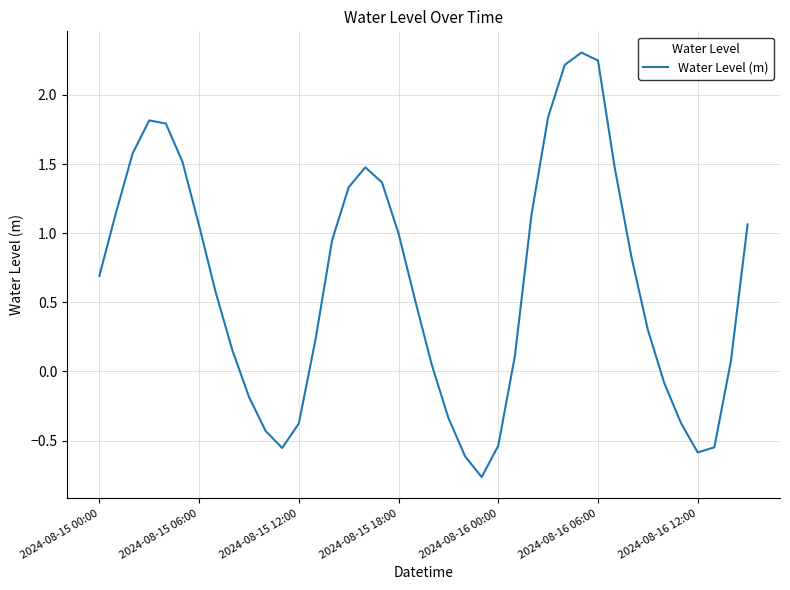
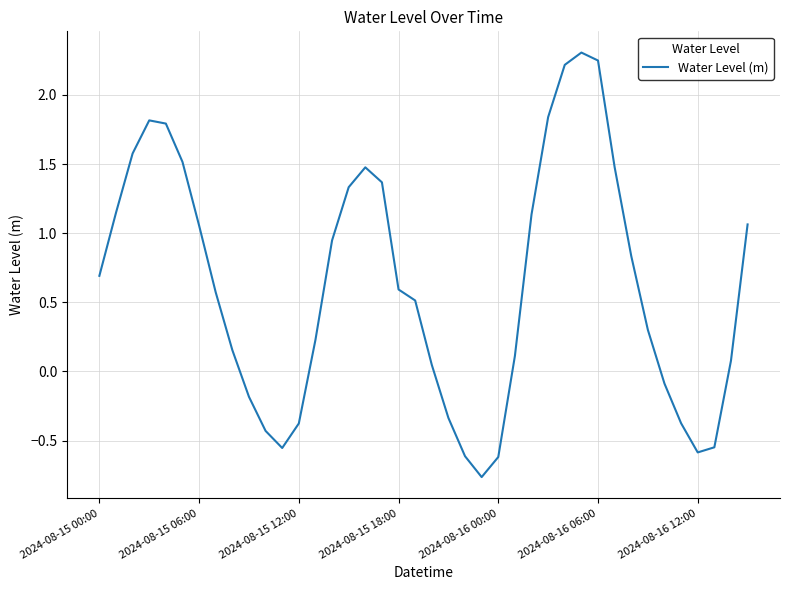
  {
    "2024-08-15 00:00": 0.69,
    "2024-08-15 06:00": 1.06,
    "2024-08-15 12:00": -0.38,
-   "2024-08-15 18:00": 1.00,
-   "2024-08-16 00:00": -0.54,
+   "2024-08-15 18:00": 0.59,
+   "2024-08-16 00:00": -0.62,
    "2024-08-16 06:00": 2.25,
    "2024-08-16 12:00": -0.59
  }
